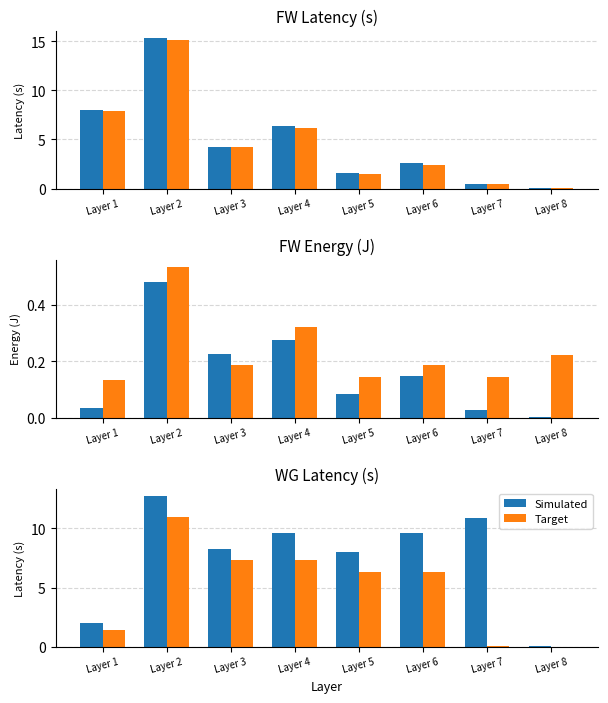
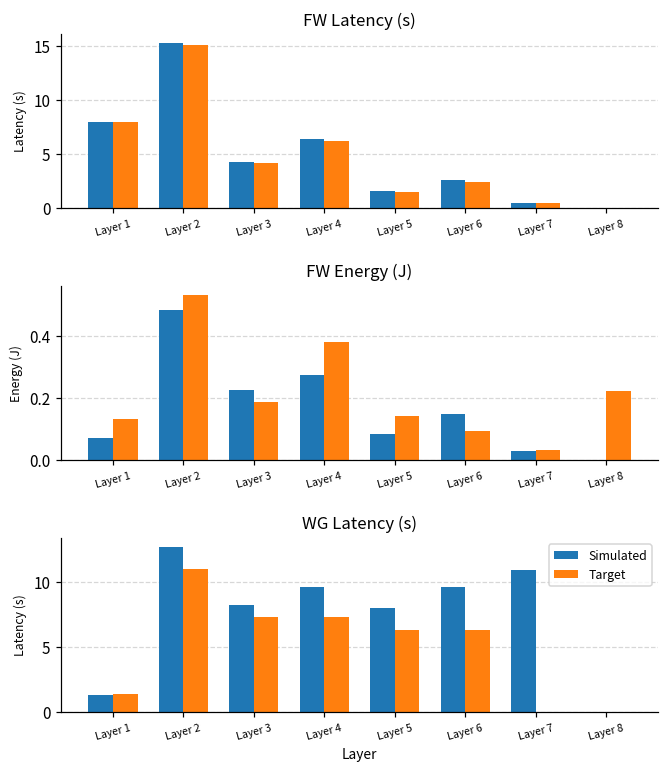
  {
    "FW Latency (s)": {
      "Simulated": {
        "Layer 1": 8,
        "Layer 2": 15,
        "Layer 3": 4,
        "Layer 4": 6,
        "Layer 5": 2,
        "Layer 6": 3,
        "Layer 7": 0
      },
      "Target": {
        "Layer 1": 8,
        "Layer 2": 15,
        "Layer 3": 4,
        "Layer 4": 6,
        "Layer 5": 2,
        "Layer 6": 2,
        "Layer 7": 0
      }
    },
    "FW Energy (J)": {
      "Simulated": {
-       "Layer 1": 0.04,
+       "Layer 1": 0.07,
        "Layer 2": 0.48,
        "Layer 3": 0.23,
        "Layer 4": 0.27,
        "Layer 5": 0.08,
        "Layer 6": 0.15,
        "Layer 7": 0.03
      },
      "Target": {
        "Layer 1": 0.13,
        "Layer 2": 0.53,
        "Layer 3": 0.19,
-       "Layer 4": 0.32,
+       "Layer 4": 0.38,
        "Layer 5": 0.14,
-       "Layer 6": 0.19,
-       "Layer 7": 0.14,
+       "Layer 6": 0.09,
+       "Layer 7": 0.03,
        "Layer 8": 0.22
      }
    },
    "WG Latency (s)": {
      "Simulated": {
-       "Layer 1": 2.0,
+       "Layer 1": 1.3,
        "Layer 2": 12.7,
        "Layer 3": 8.2,
        "Layer 4": 9.6,
        "Layer 5": 8.0,
        "Layer 6": 9.6,
        "Layer 7": 10.9
      },
      "Target": {
        "Layer 1": 1.4,
        "Layer 2": 11.0,
        "Layer 3": 7.3,
        "Layer 4": 7.3,
        "Layer 5": 6.3,
        "Layer 6": 6.3
      }
    }
  }
